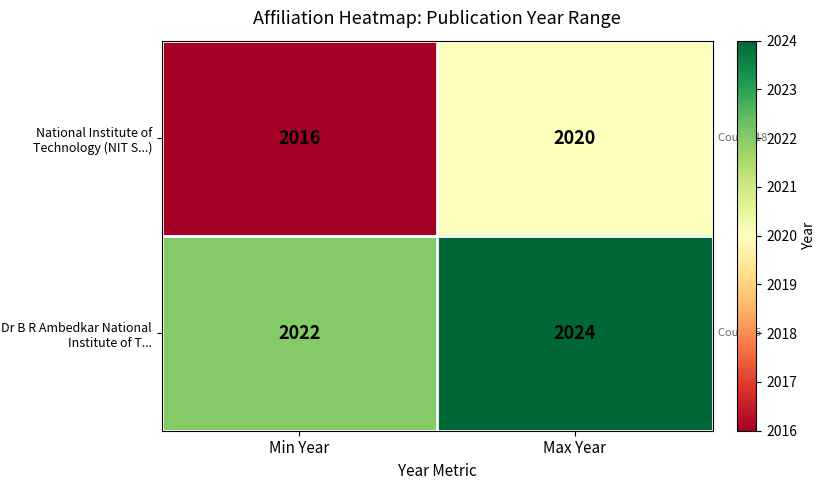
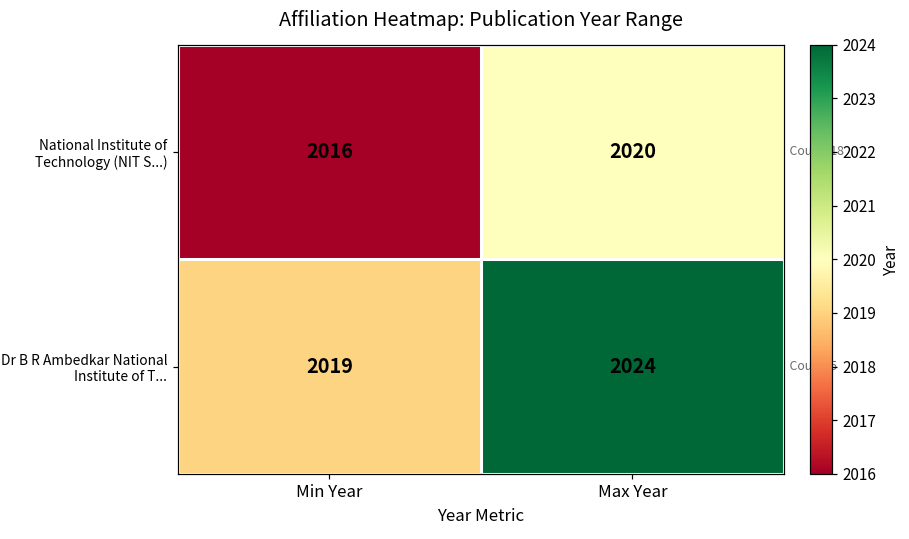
  {
    "National Institute of Technology (NIT S...)": {
      "Min Year": 2016,
      "Max Year": 2020
    },
    "Dr B R Ambedkar National Institute of T...": {
-     "Min Year": 2022,
+     "Min Year": 2019,
      "Max Year": 2024
    }
  }
